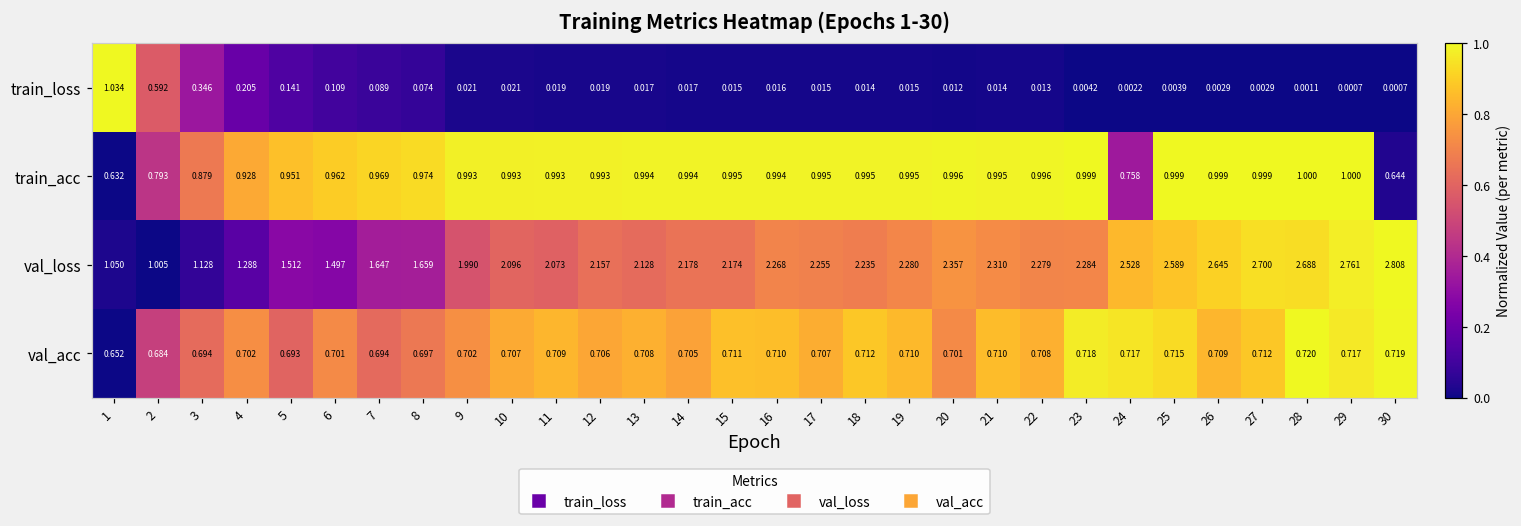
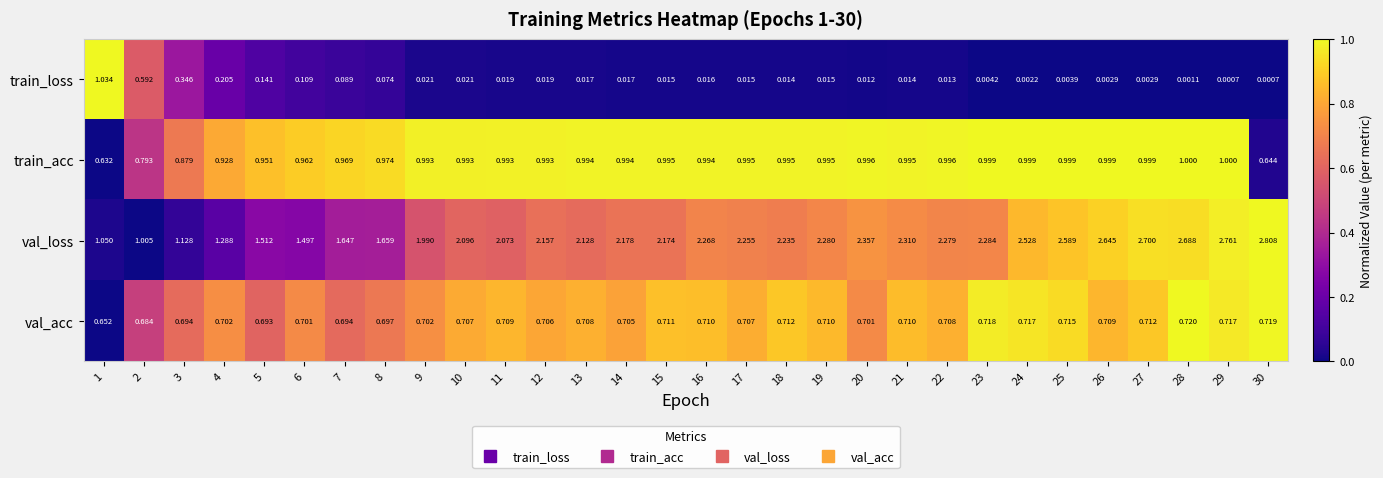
  {
    "train_loss": {
      "1": 1.034,
      "2": 0.592,
      "3": 0.346,
      "4": 0.205,
      "5": 0.141,
      "6": 0.109,
      "7": 0.089,
      "8": 0.074,
      "9": 0.021,
      "10": 0.021,
      "11": 0.019,
      "12": 0.019,
      "13": 0.017,
      "14": 0.017,
      "15": 0.015,
      "16": 0.016,
      "17": 0.015,
      "18": 0.014,
      "19": 0.015,
      "20": 0.012,
      "21": 0.014,
      "22": 0.013,
      "23": 0.0042,
      "24": 0.0022,
      "25": 0.0039,
      "26": 0.0029,
      "27": 0.0029,
      "28": 0.0011,
      "29": 0.0007,
      "30": 0.0007
    },
    "train_acc": {
      "1": 0.632,
      "2": 0.793,
      "3": 0.879,
      "4": 0.928,
      "5": 0.951,
      "6": 0.962,
      "7": 0.969,
      "8": 0.974,
      "9": 0.993,
      "10": 0.993,
      "11": 0.993,
      "12": 0.993,
      "13": 0.994,
      "14": 0.994,
      "15": 0.995,
      "16": 0.994,
      "17": 0.995,
      "18": 0.995,
      "19": 0.995,
      "20": 0.996,
      "21": 0.995,
      "22": 0.996,
      "23": 0.999,
-     "24": 0.758,
+     "24": 0.999,
      "25": 0.999,
      "26": 0.999,
      "27": 0.999,
      "28": 1.000,
      "29": 1.000,
      "30": 0.644
    },
    "val_loss": {
      "1": 1.050,
      "2": 1.005,
      "3": 1.128,
      "4": 1.288,
      "5": 1.512,
      "6": 1.497,
      "7": 1.647,
      "8": 1.659,
      "9": 1.990,
      "10": 2.096,
      "11": 2.073,
      "12": 2.157,
      "13": 2.128,
      "14": 2.178,
      "15": 2.174,
      "16": 2.268,
      "17": 2.255,
      "18": 2.235,
      "19": 2.280,
      "20": 2.357,
      "21": 2.310,
      "22": 2.279,
      "23": 2.284,
      "24": 2.528,
      "25": 2.589,
      "26": 2.645,
      "27": 2.700,
      "28": 2.688,
      "29": 2.761,
      "30": 2.808
    },
    "val_acc": {
      "1": 0.652,
      "2": 0.684,
      "3": 0.694,
      "4": 0.702,
      "5": 0.693,
      "6": 0.701,
      "7": 0.694,
      "8": 0.697,
      "9": 0.702,
      "10": 0.707,
      "11": 0.709,
      "12": 0.706,
      "13": 0.708,
      "14": 0.705,
      "15": 0.711,
      "16": 0.710,
      "17": 0.707,
      "18": 0.712,
      "19": 0.710,
      "20": 0.701,
      "21": 0.710,
      "22": 0.708,
      "23": 0.718,
      "24": 0.717,
      "25": 0.715,
      "26": 0.709,
      "27": 0.712,
      "28": 0.720,
      "29": 0.717,
      "30": 0.719
    }
  }
